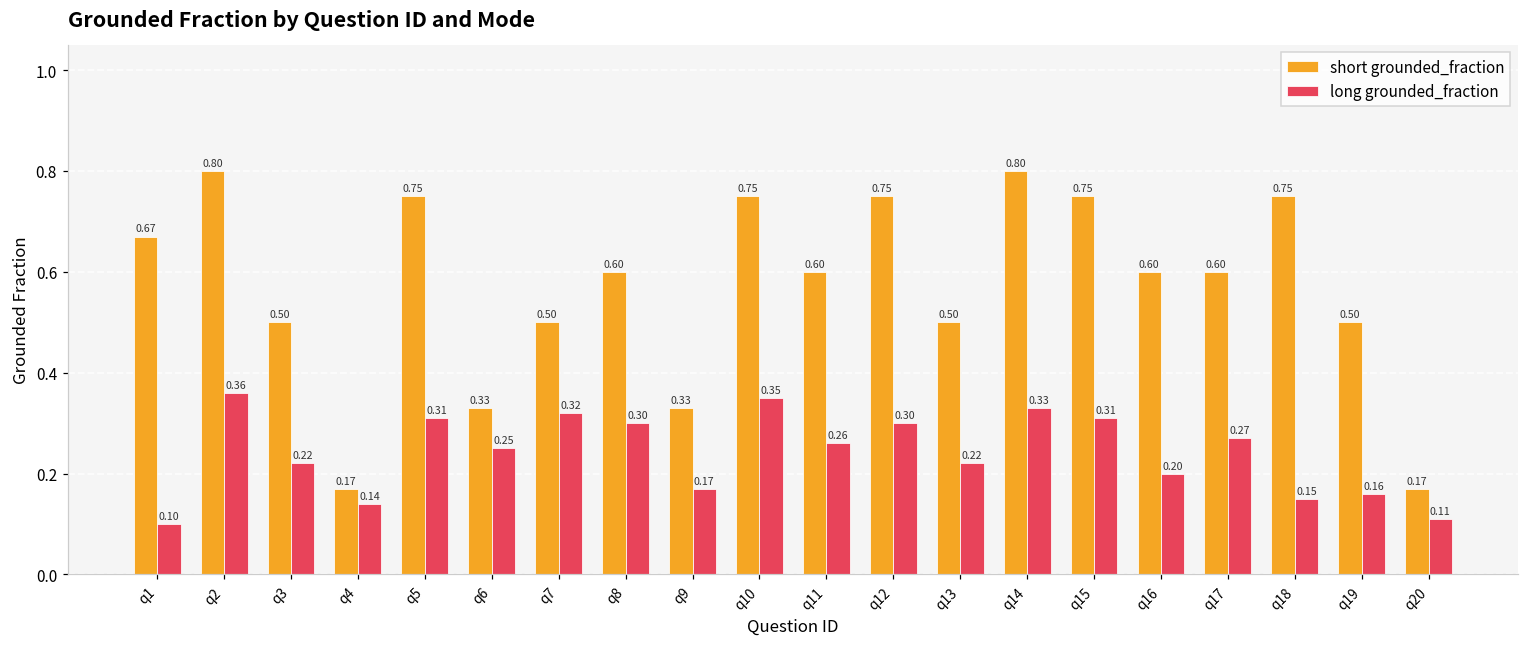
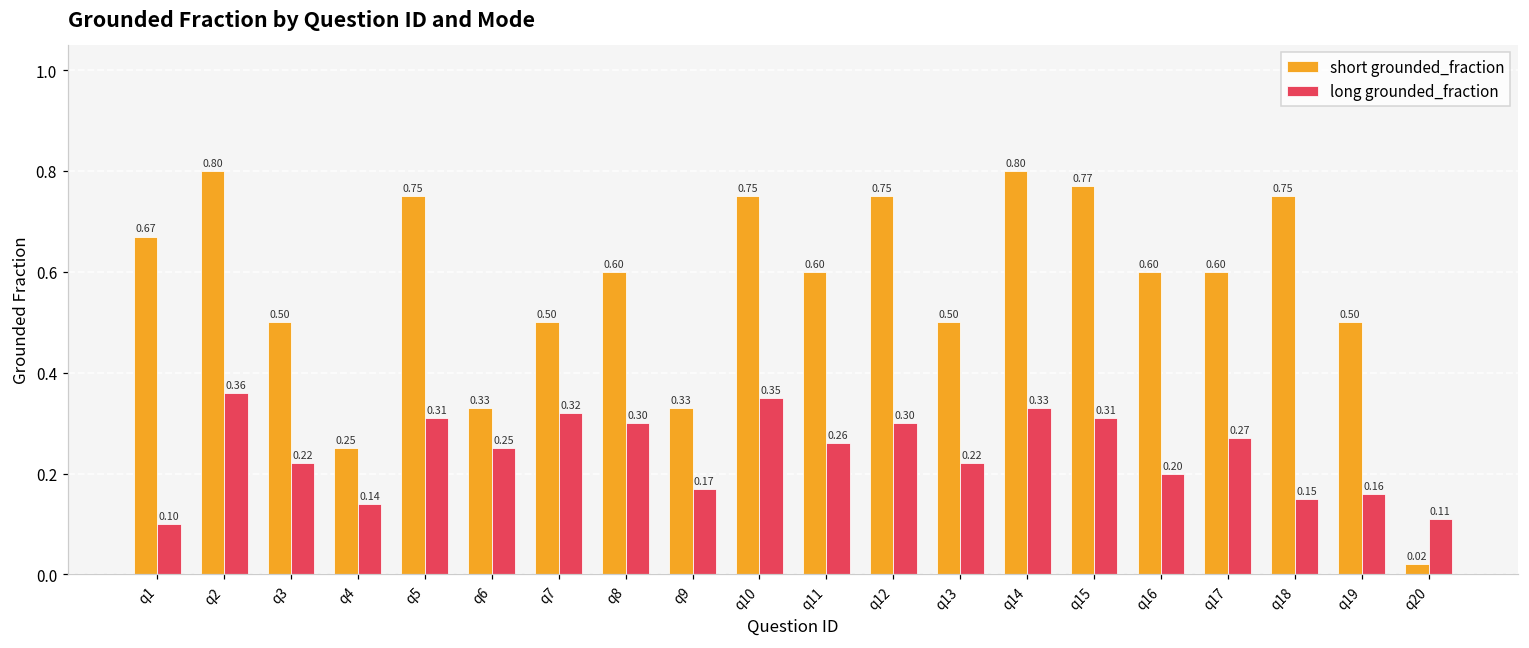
  {
    "short grounded_fraction": {
      "q1": 0.67,
      "q2": 0.80,
      "q3": 0.50,
-     "q4": 0.17,
+     "q4": 0.25,
      "q5": 0.75,
      "q6": 0.33,
      "q7": 0.50,
      "q8": 0.60,
      "q9": 0.33,
      "q10": 0.75,
      "q11": 0.60,
      "q12": 0.75,
      "q13": 0.50,
      "q14": 0.80,
-     "q15": 0.75,
+     "q15": 0.77,
      "q16": 0.60,
      "q17": 0.60,
      "q18": 0.75,
      "q19": 0.50,
-     "q20": 0.17
+     "q20": 0.02
    },
    "long grounded_fraction": {
      "q1": 0.10,
      "q2": 0.36,
      "q3": 0.22,
      "q4": 0.14,
      "q5": 0.31,
      "q6": 0.25,
      "q7": 0.32,
      "q8": 0.30,
      "q9": 0.17,
      "q10": 0.35,
      "q11": 0.26,
      "q12": 0.30,
      "q13": 0.22,
      "q14": 0.33,
      "q15": 0.31,
      "q16": 0.20,
      "q17": 0.27,
      "q18": 0.15,
      "q19": 0.16,
      "q20": 0.11
    }
  }
